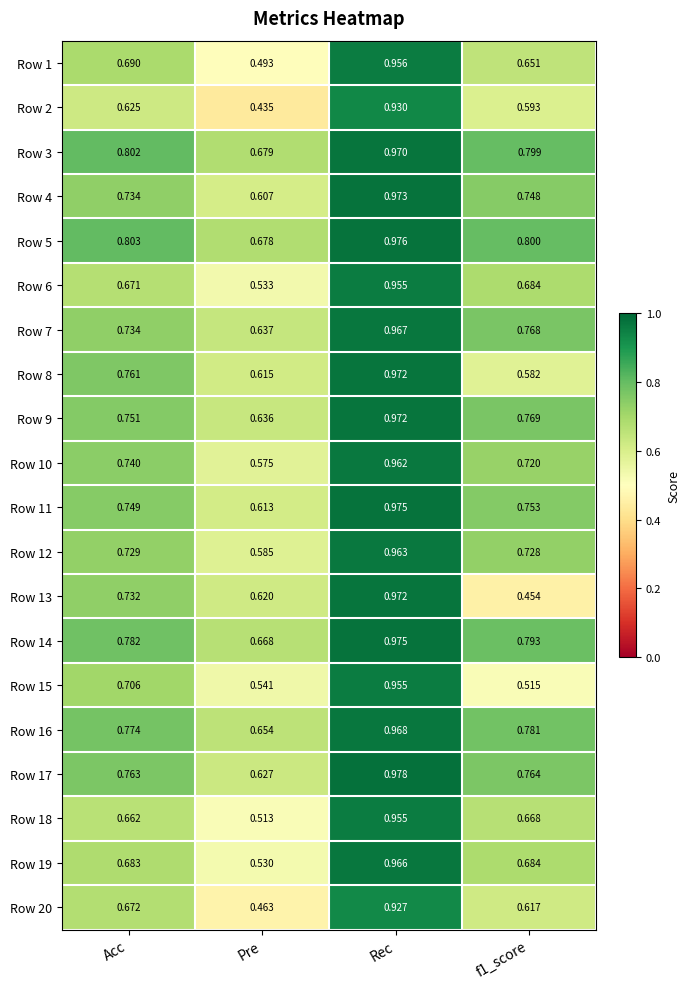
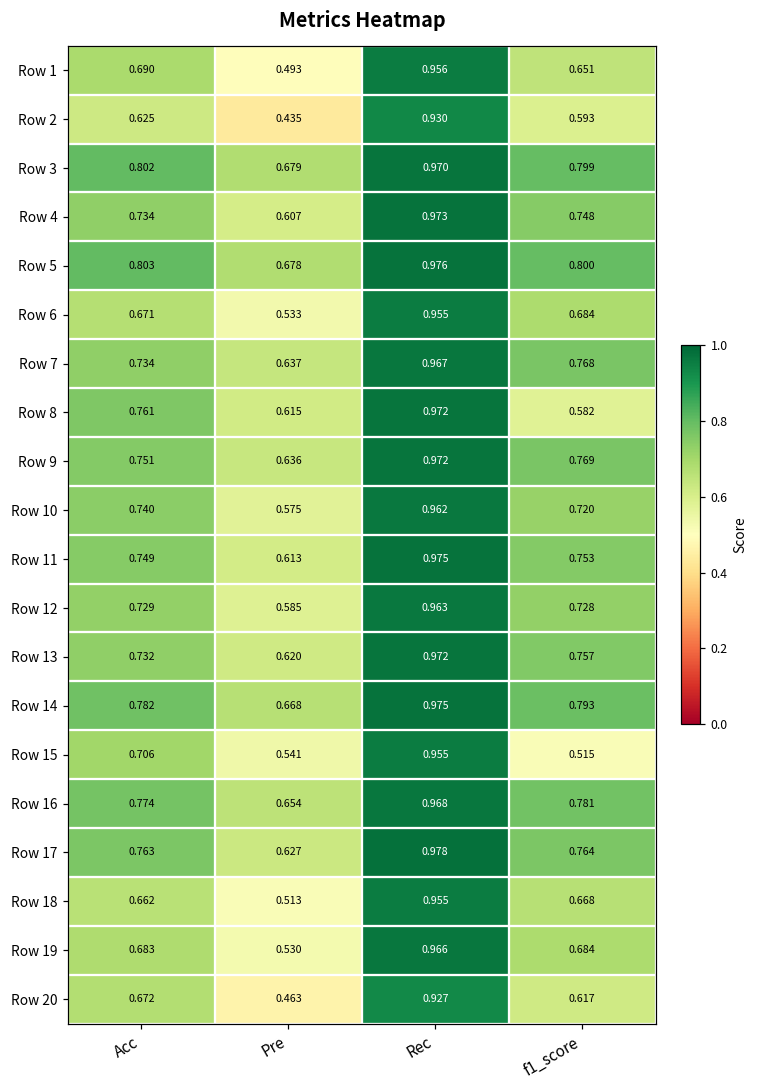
  {
    "Row 1": {
      "Acc": 0.690,
      "Pre": 0.493,
      "Rec": 0.956,
      "f1_score": 0.651
    },
    "Row 2": {
      "Acc": 0.625,
      "Pre": 0.435,
      "Rec": 0.930,
      "f1_score": 0.593
    },
    "Row 3": {
      "Acc": 0.802,
      "Pre": 0.679,
      "Rec": 0.970,
      "f1_score": 0.799
    },
    "Row 4": {
      "Acc": 0.734,
      "Pre": 0.607,
      "Rec": 0.973,
      "f1_score": 0.748
    },
    "Row 5": {
      "Acc": 0.803,
      "Pre": 0.678,
      "Rec": 0.976,
      "f1_score": 0.800
    },
    "Row 6": {
      "Acc": 0.671,
      "Pre": 0.533,
      "Rec": 0.955,
      "f1_score": 0.684
    },
    "Row 7": {
      "Acc": 0.734,
      "Pre": 0.637,
      "Rec": 0.967,
      "f1_score": 0.768
    },
    "Row 8": {
      "Acc": 0.761,
      "Pre": 0.615,
      "Rec": 0.972,
      "f1_score": 0.582
    },
    "Row 9": {
      "Acc": 0.751,
      "Pre": 0.636,
      "Rec": 0.972,
      "f1_score": 0.769
    },
    "Row 10": {
      "Acc": 0.740,
      "Pre": 0.575,
      "Rec": 0.962,
      "f1_score": 0.720
    },
    "Row 11": {
      "Acc": 0.749,
      "Pre": 0.613,
      "Rec": 0.975,
      "f1_score": 0.753
    },
    "Row 12": {
      "Acc": 0.729,
      "Pre": 0.585,
      "Rec": 0.963,
      "f1_score": 0.728
    },
    "Row 13": {
      "Acc": 0.732,
      "Pre": 0.620,
      "Rec": 0.972,
-     "f1_score": 0.454
+     "f1_score": 0.757
    },
    "Row 14": {
      "Acc": 0.782,
      "Pre": 0.668,
      "Rec": 0.975,
      "f1_score": 0.793
    },
    "Row 15": {
      "Acc": 0.706,
      "Pre": 0.541,
      "Rec": 0.955,
      "f1_score": 0.515
    },
    "Row 16": {
      "Acc": 0.774,
      "Pre": 0.654,
      "Rec": 0.968,
      "f1_score": 0.781
    },
    "Row 17": {
      "Acc": 0.763,
      "Pre": 0.627,
      "Rec": 0.978,
      "f1_score": 0.764
    },
    "Row 18": {
      "Acc": 0.662,
      "Pre": 0.513,
      "Rec": 0.955,
      "f1_score": 0.668
    },
    "Row 19": {
      "Acc": 0.683,
      "Pre": 0.530,
      "Rec": 0.966,
      "f1_score": 0.684
    },
    "Row 20": {
      "Acc": 0.672,
      "Pre": 0.463,
      "Rec": 0.927,
      "f1_score": 0.617
    }
  }
